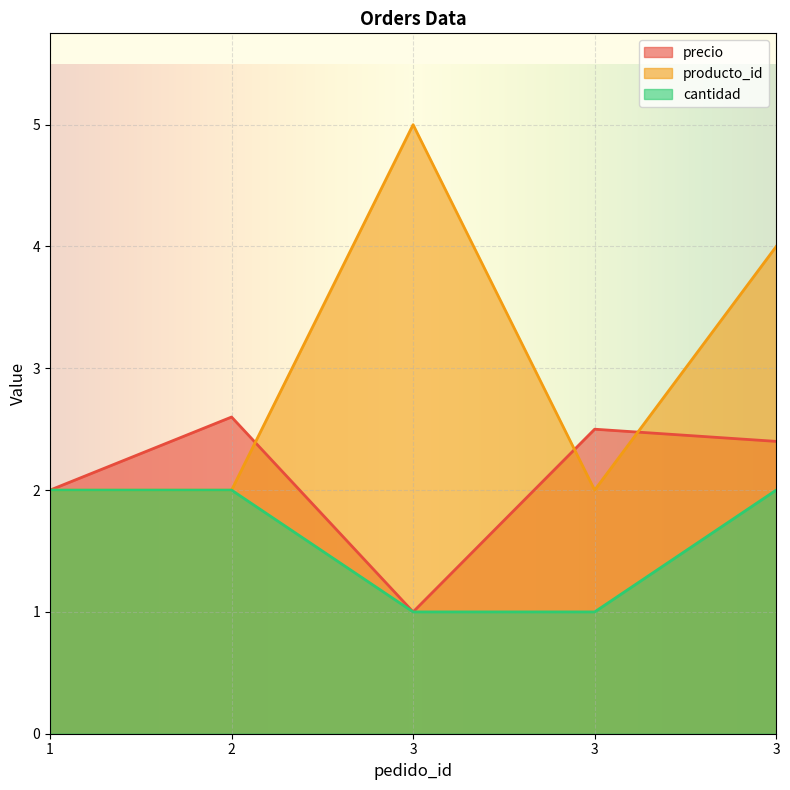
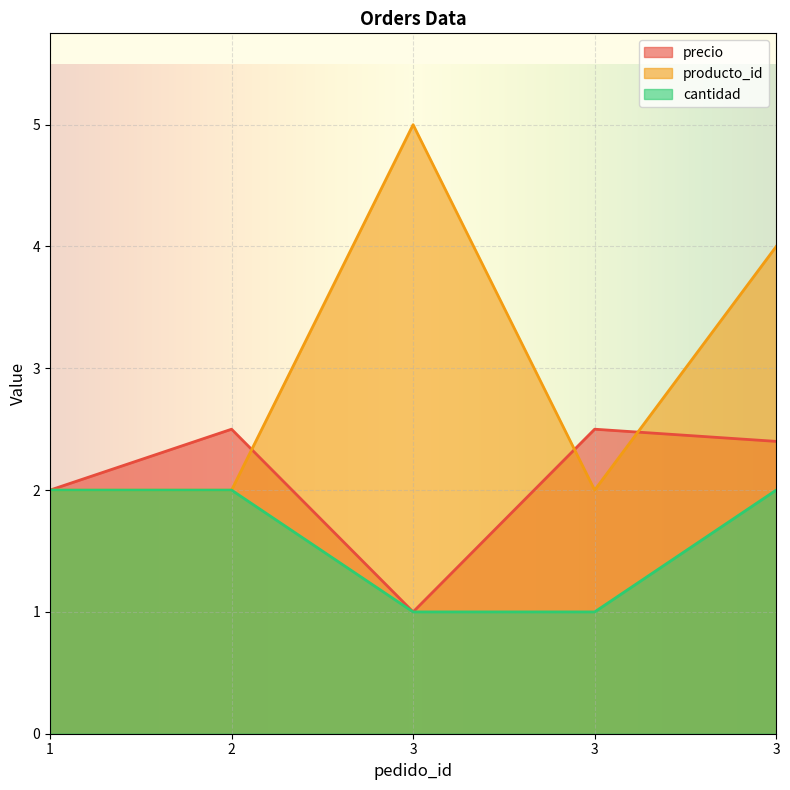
  {
    "precio": {
-     "2": 2.6
+     "2": 2.5
    }
  }
